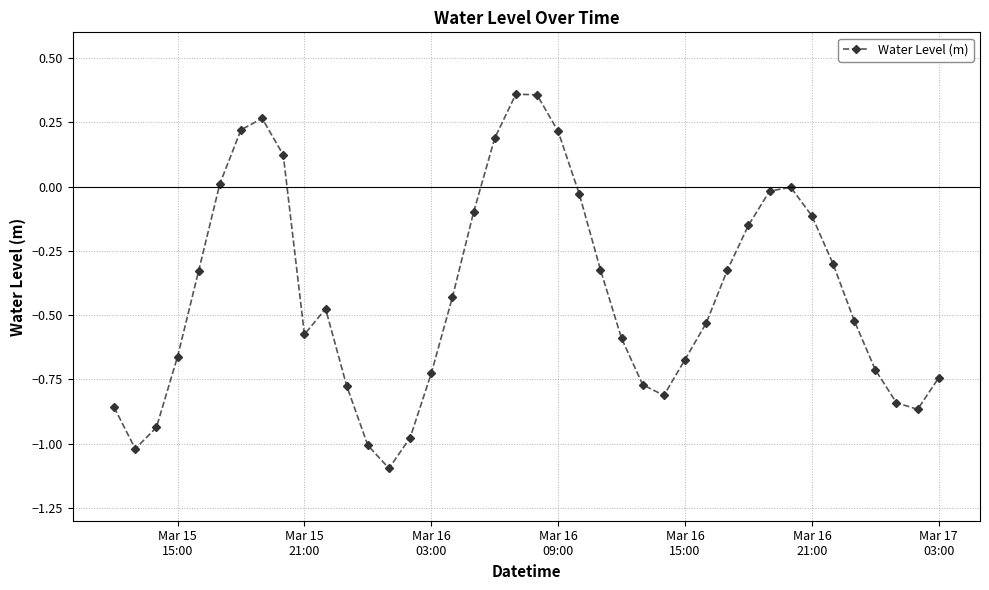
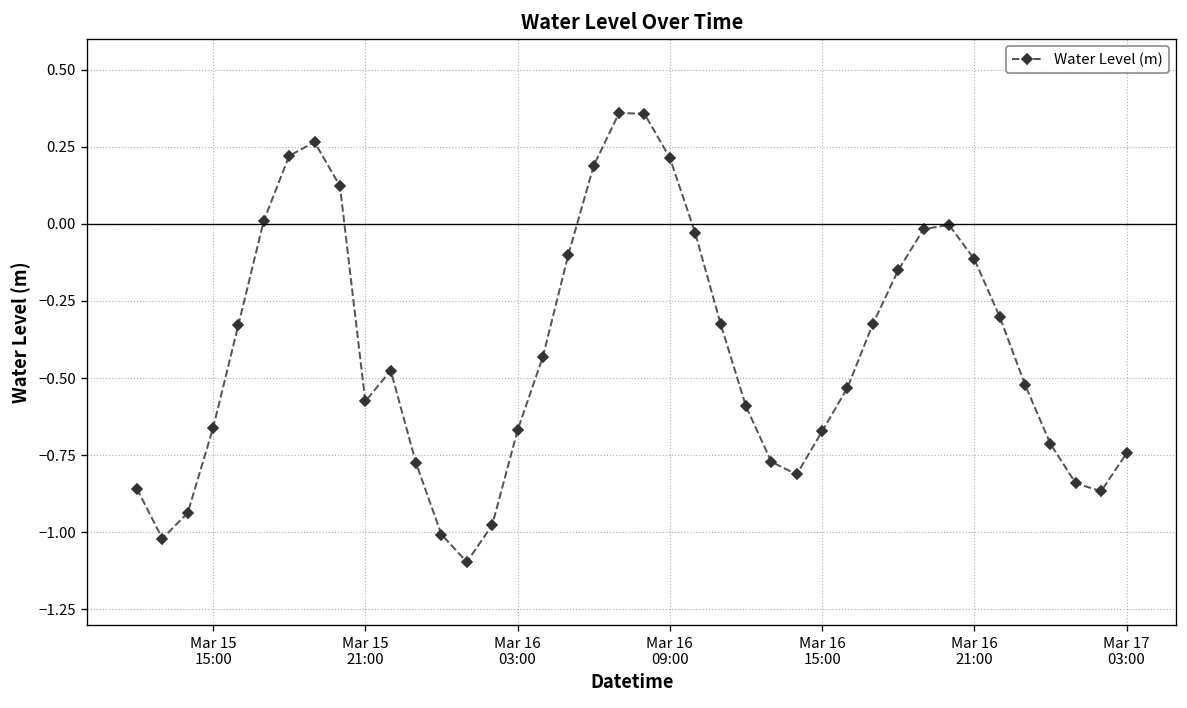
  {
    "Mar 15 15:00": -0.66,
    "Mar 15 21:00": -0.58,
-   "Mar 16 03:00": -0.73,
+   "Mar 16 03:00": -0.67,
    "Mar 16 09:00": 0.21,
    "Mar 16 15:00": -0.67,
    "Mar 16 21:00": -0.11,
    "Mar 17 03:00": -0.74
  }
